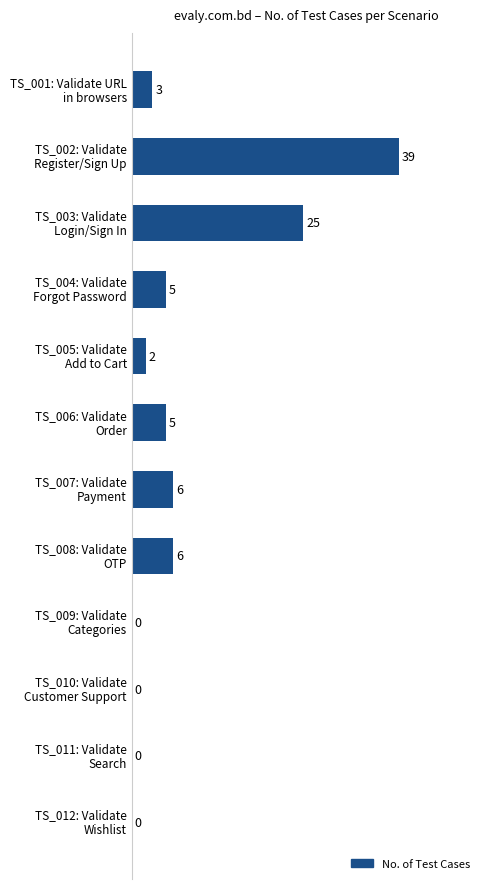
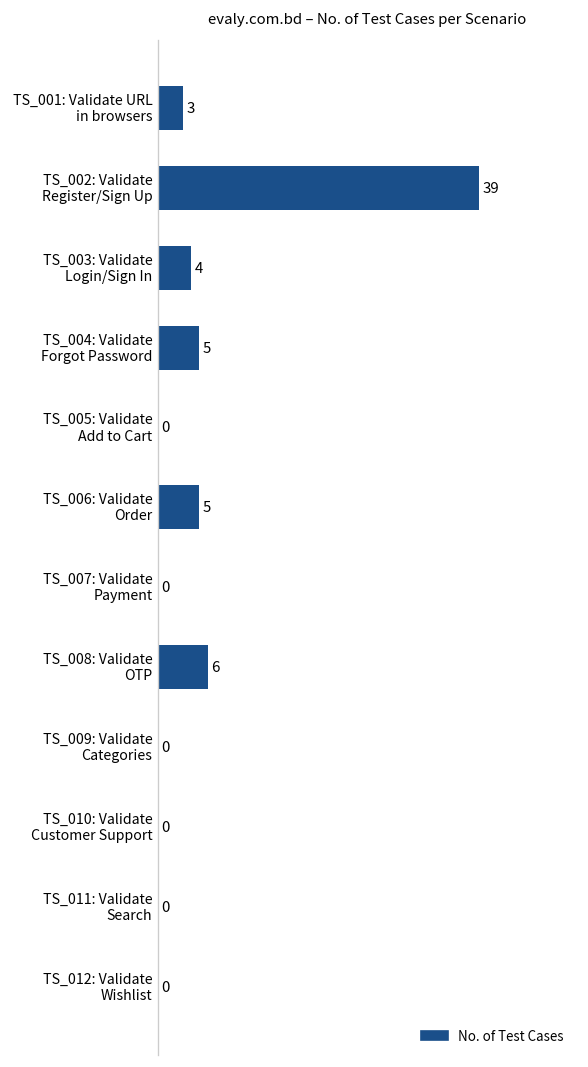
  {
    "TS_001: Validate URL in browsers": 3,
    "TS_002: Validate Register/Sign Up": 39,
-   "TS_003: Validate Login/Sign In": 25,
+   "TS_003: Validate Login/Sign In": 4,
    "TS_004: Validate Forgot Password": 5,
-   "TS_005: Validate Add to Cart": 2,
+   "TS_005: Validate Add to Cart": 0,
    "TS_006: Validate Order": 5,
-   "TS_007: Validate Payment": 6,
+   "TS_007: Validate Payment": 0,
    "TS_008: Validate OTP": 6,
    "TS_009: Validate Categories": 0,
    "TS_010: Validate Customer Support": 0,
    "TS_011: Validate Search": 0,
    "TS_012: Validate Wishlist": 0
  }
